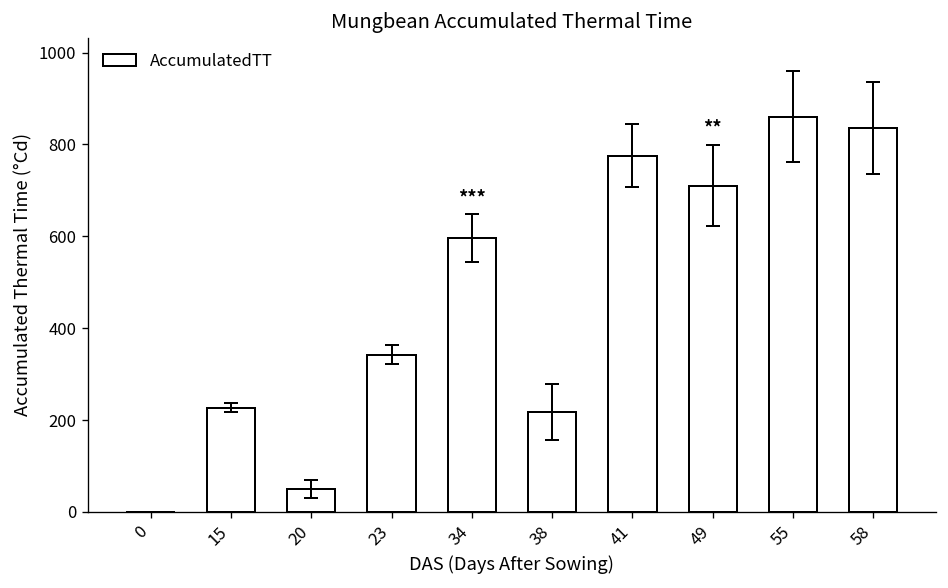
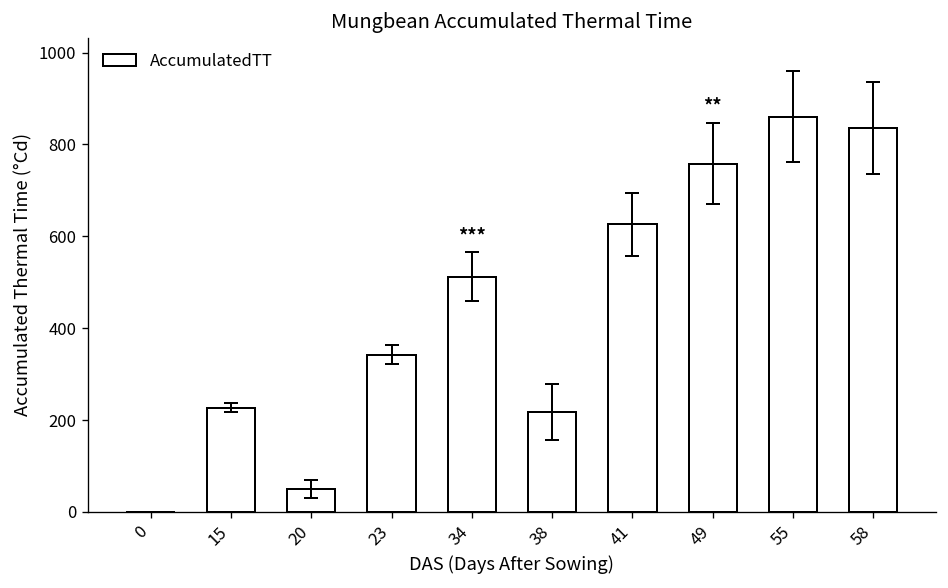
  {
    "AccumulatedTT": {
      "0": 0,
      "15": 230,
      "20": 50,
      "23": 340,
-     "34": 600,
+     "34": 510,
      "38": 220,
-     "41": 780,
-     "49": 710,
+     "41": 630,
+     "49": 760,
      "55": 860,
      "58": 840
    }
  }
